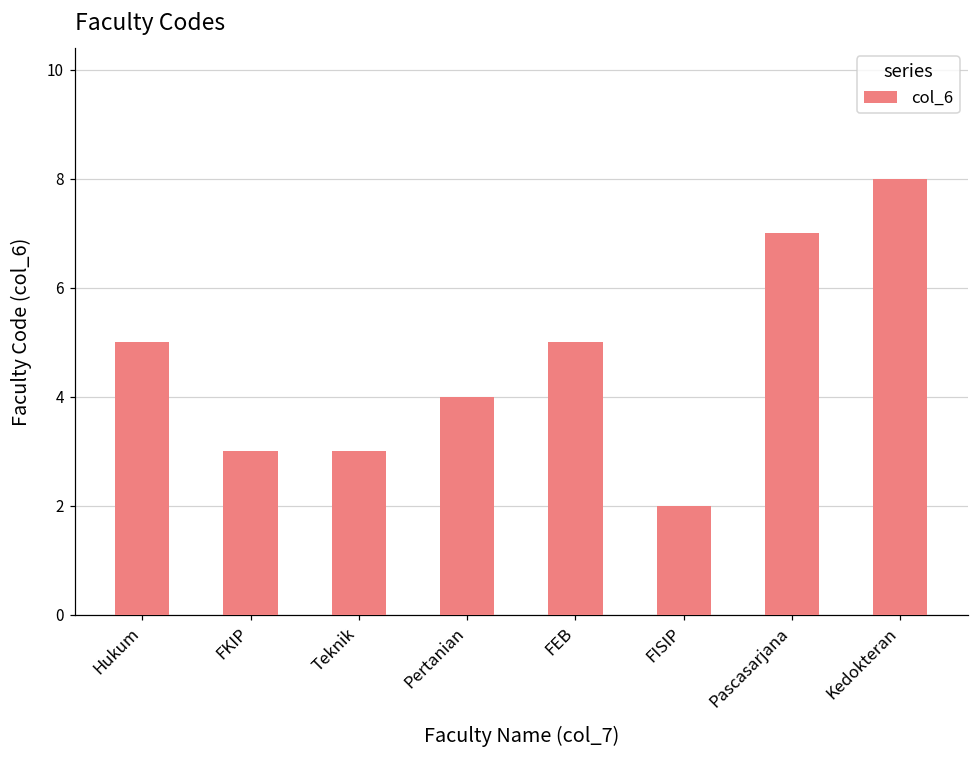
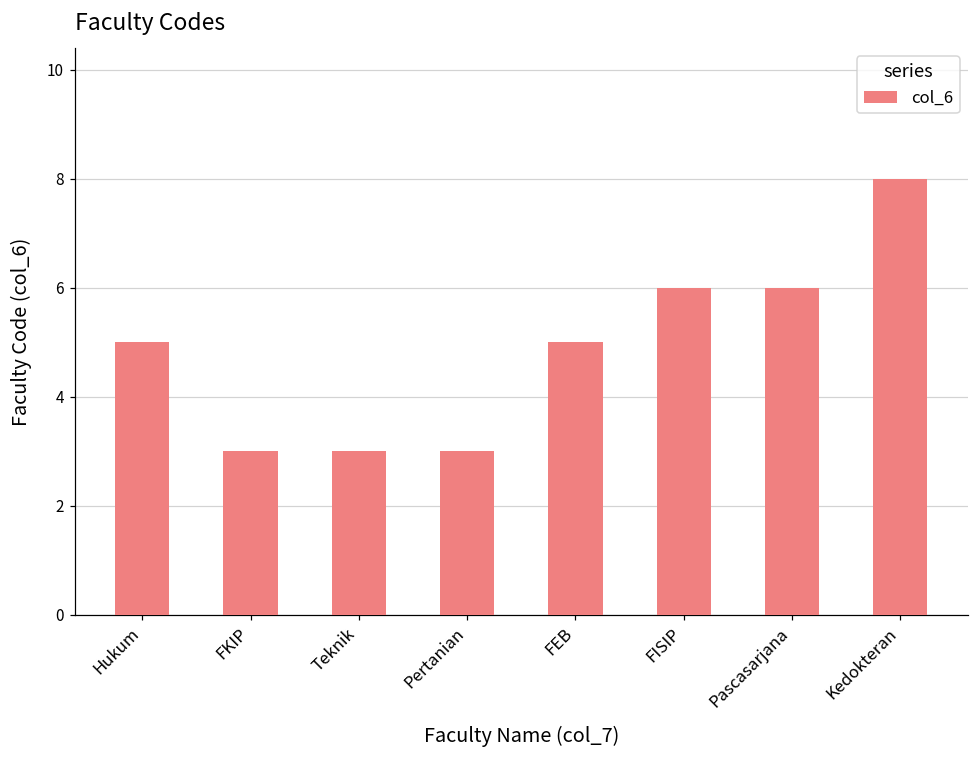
  {
    "Hukum": 5,
    "FKIP": 3,
    "Teknik": 3,
-   "Pertanian": 4,
+   "Pertanian": 3,
    "FEB": 5,
-   "FISIP": 2,
-   "Pascasarjana": 7,
+   "FISIP": 6,
+   "Pascasarjana": 6,
    "Kedokteran": 8
  }
